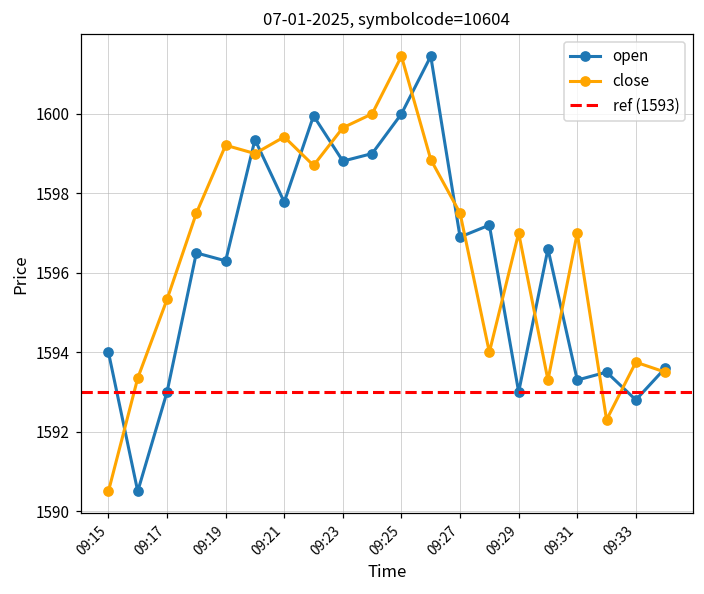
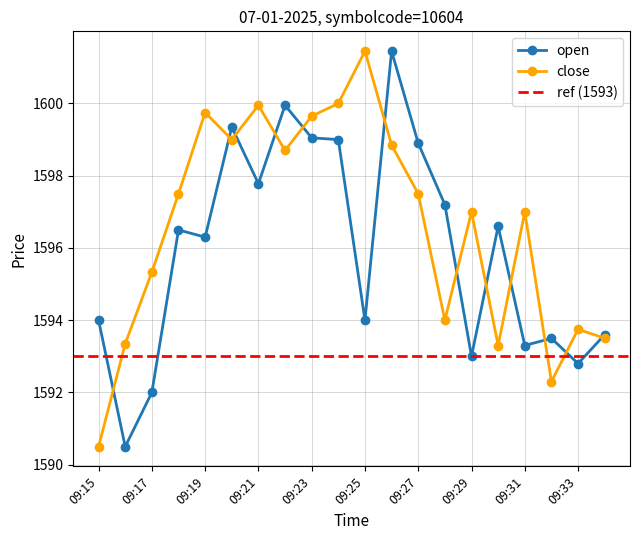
  {
    "open": {
      "09:15": 1594.0,
-     "09:17": 1593,
+     "09:17": 1592,
      "09:19": 1596.3,
      "09:21": 1597.8,
-     "09:23": 1598.8,
-     "09:25": 1600,
-     "09:27": 1596.9,
+     "09:23": 1599.1,
+     "09:25": 1594,
+     "09:27": 1598.9,
      "09:29": 1593.0,
      "09:31": 1593.3,
      "09:33": 1592.8
    },
    "close": {
      "09:15": 1590.5,
      "09:17": 1595.3,
-     "09:19": 1599.2,
-     "09:21": 1599.4,
+     "09:19": 1599.8,
+     "09:21": 1600.0,
      "09:23": 1599.7,
      "09:25": 1601.5,
      "09:27": 1597.5,
      "09:29": 1597.0,
      "09:31": 1597.0,
      "09:33": 1593.8
    }
  }
